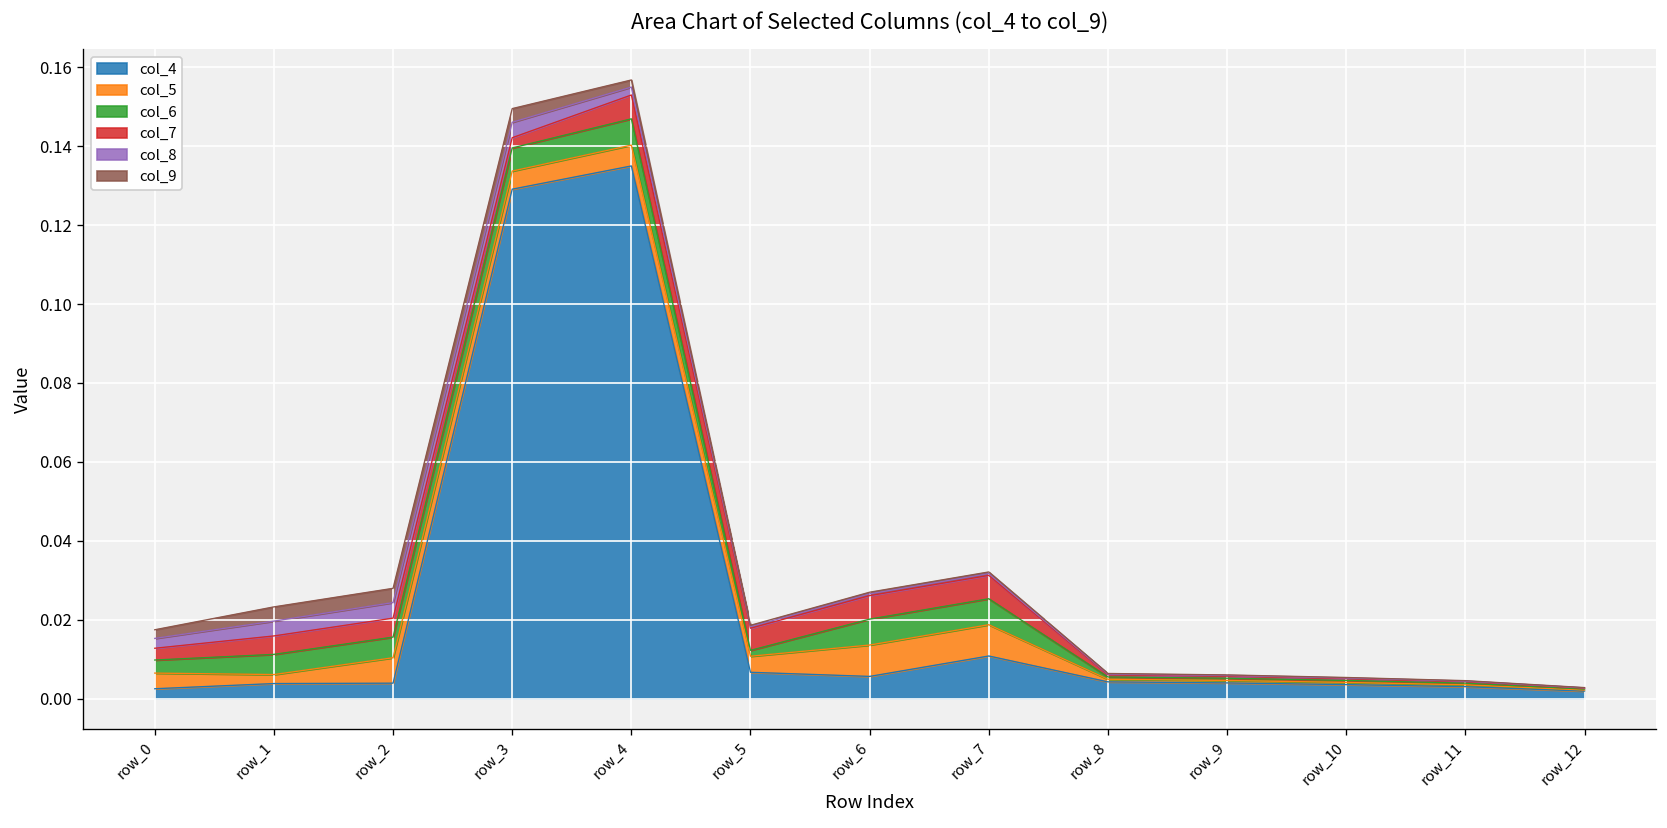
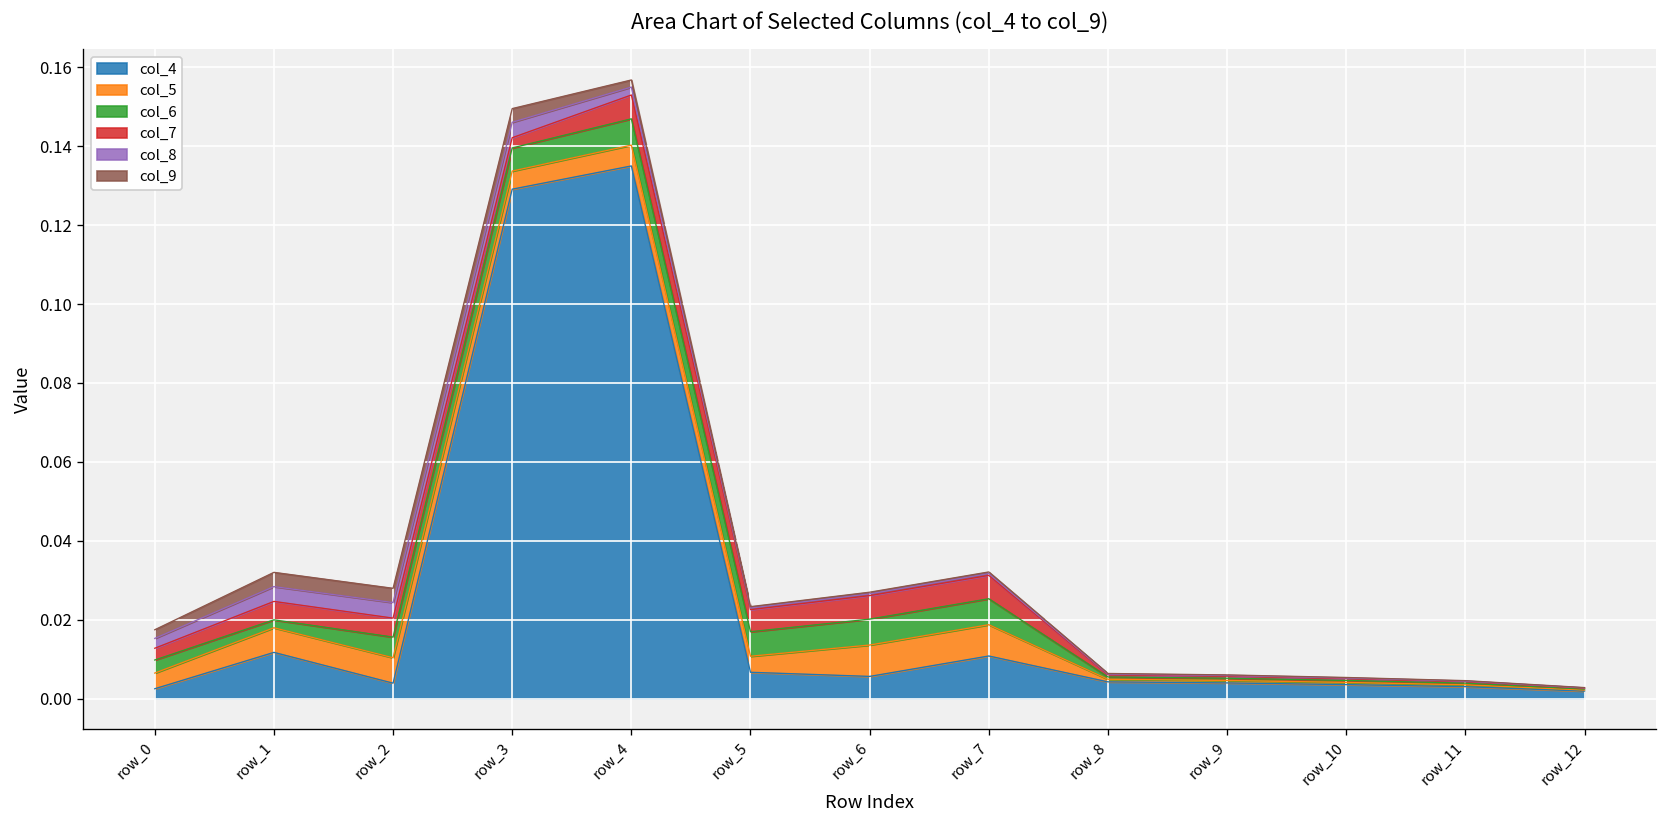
  {
    "col_4": {
      "row_0": 0.002,
-     "row_1": 0.004,
+     "row_1": 0.012,
      "row_2": 0.004,
      "row_3": 0.129,
      "row_4": 0.135,
      "row_5": 0.007,
      "row_6": 0.006,
      "row_7": 0.011
    },
    "col_5": {
      "row_0": 0.004,
-     "row_1": 0.002,
+     "row_1": 0.006,
      "row_2": 0.006,
      "row_3": 0.005,
      "row_4": 0.005,
      "row_5": 0.004,
      "row_6": 0.008,
      "row_7": 0.008
    },
    "col_6": {
      "row_0": 0.003,
-     "row_1": 0.005,
+     "row_1": 0.002,
      "row_2": 0.005,
      "row_3": 0.006,
      "row_4": 0.007,
-     "row_5": 0.001,
+     "row_5": 0.006,
      "row_6": 0.007,
      "row_7": 0.007
    },
    "col_7": {
      "row_0": 0.003,
      "row_1": 0.005,
      "row_2": 0.005,
      "row_3": 0.003,
      "row_4": 0.006
    },
    "col_8": {
      "row_0": 0.002,
      "row_1": 0.004,
      "row_2": 0.004,
      "row_3": 0.004,
      "row_4": 0.002
    },
    "col_9": {
      "row_0": 0.002,
      "row_1": 0.004,
      "row_2": 0.004,
      "row_3": 0.003,
      "row_4": 0.002
    }
  }
